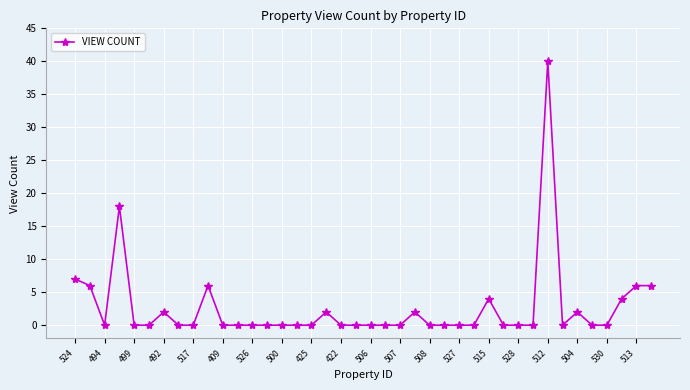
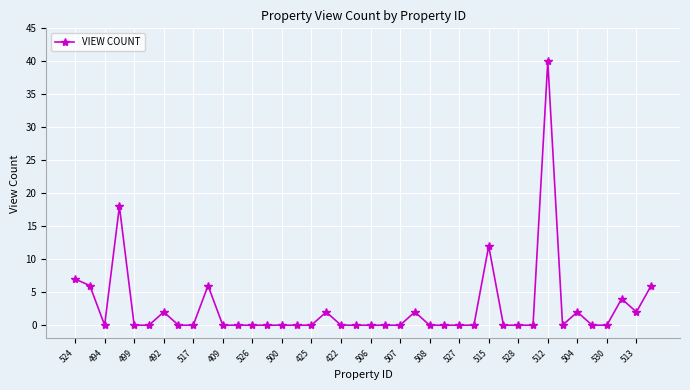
  {
    "524": 7,
    "494": 0,
    "499": 0,
    "492": 2,
    "517": 0,
    "409": 0,
    "526": 0,
    "500": 0,
    "425": 0,
    "422": 0,
    "506": 0,
    "507": 0,
    "508": 0,
    "527": 0,
-   "515": 4,
+   "515": 12,
    "528": 0,
    "512": 40,
    "504": 2,
    "530": 0,
-   "513": 6
+   "513": 2
  }
